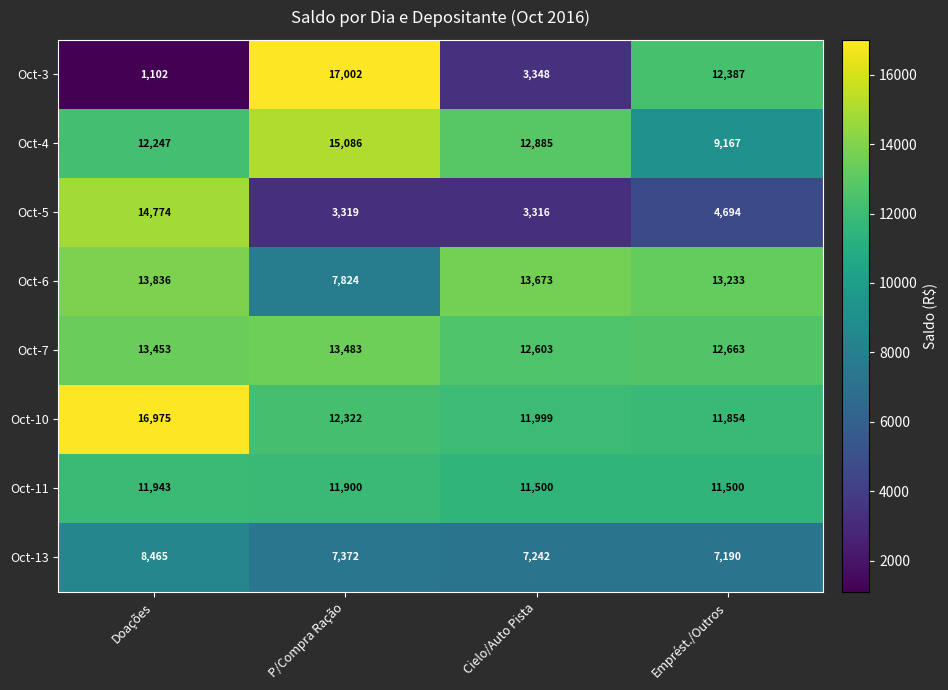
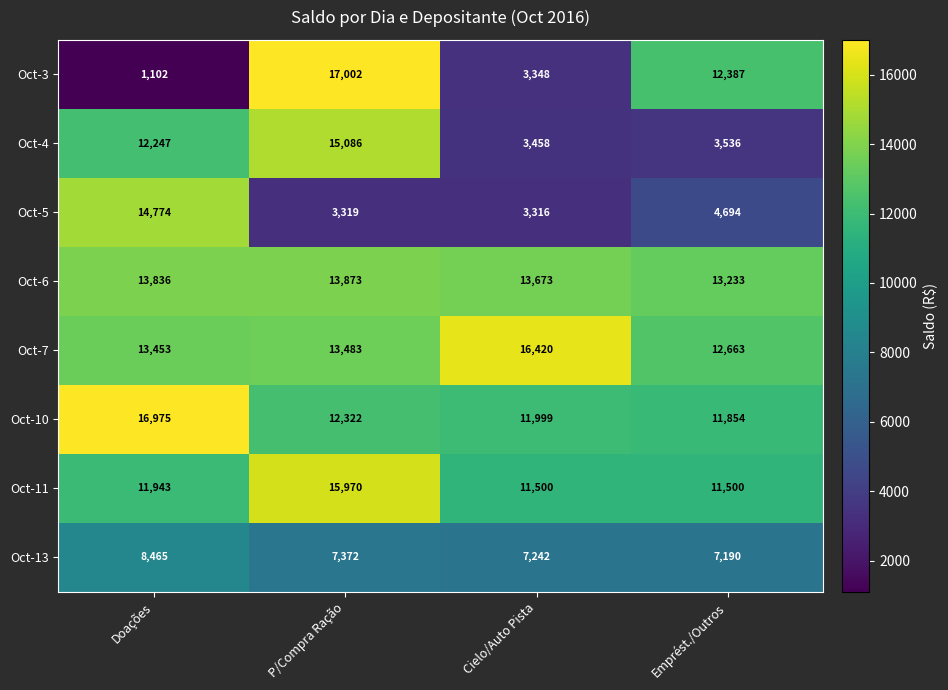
  {
    "Oct-3": {
      "Doações": "1,102",
      "P/Compra Ração": "17,002",
      "Cielo/Auto Pista": "3,348",
      "Emprést./Outros": "12,387"
    },
    "Oct-4": {
      "Doações": "12,247",
      "P/Compra Ração": "15,086",
-     "Cielo/Auto Pista": "12,885",
-     "Emprést./Outros": "9,167"
+     "Cielo/Auto Pista": "3,458",
+     "Emprést./Outros": "3,536"
    },
    "Oct-5": {
      "Doações": "14,774",
      "P/Compra Ração": "3,319",
      "Cielo/Auto Pista": "3,316",
      "Emprést./Outros": "4,694"
    },
    "Oct-6": {
      "Doações": "13,836",
-     "P/Compra Ração": "7,824",
+     "P/Compra Ração": "13,873",
      "Cielo/Auto Pista": "13,673",
      "Emprést./Outros": "13,233"
    },
    "Oct-7": {
      "Doações": "13,453",
      "P/Compra Ração": "13,483",
-     "Cielo/Auto Pista": "12,603",
+     "Cielo/Auto Pista": "16,420",
      "Emprést./Outros": "12,663"
    },
    "Oct-10": {
      "Doações": "16,975",
      "P/Compra Ração": "12,322",
      "Cielo/Auto Pista": "11,999",
      "Emprést./Outros": "11,854"
    },
    "Oct-11": {
      "Doações": "11,943",
-     "P/Compra Ração": "11,900",
+     "P/Compra Ração": "15,970",
      "Cielo/Auto Pista": "11,500",
      "Emprést./Outros": "11,500"
    },
    "Oct-13": {
      "Doações": "8,465",
      "P/Compra Ração": "7,372",
      "Cielo/Auto Pista": "7,242",
      "Emprést./Outros": "7,190"
    }
  }
